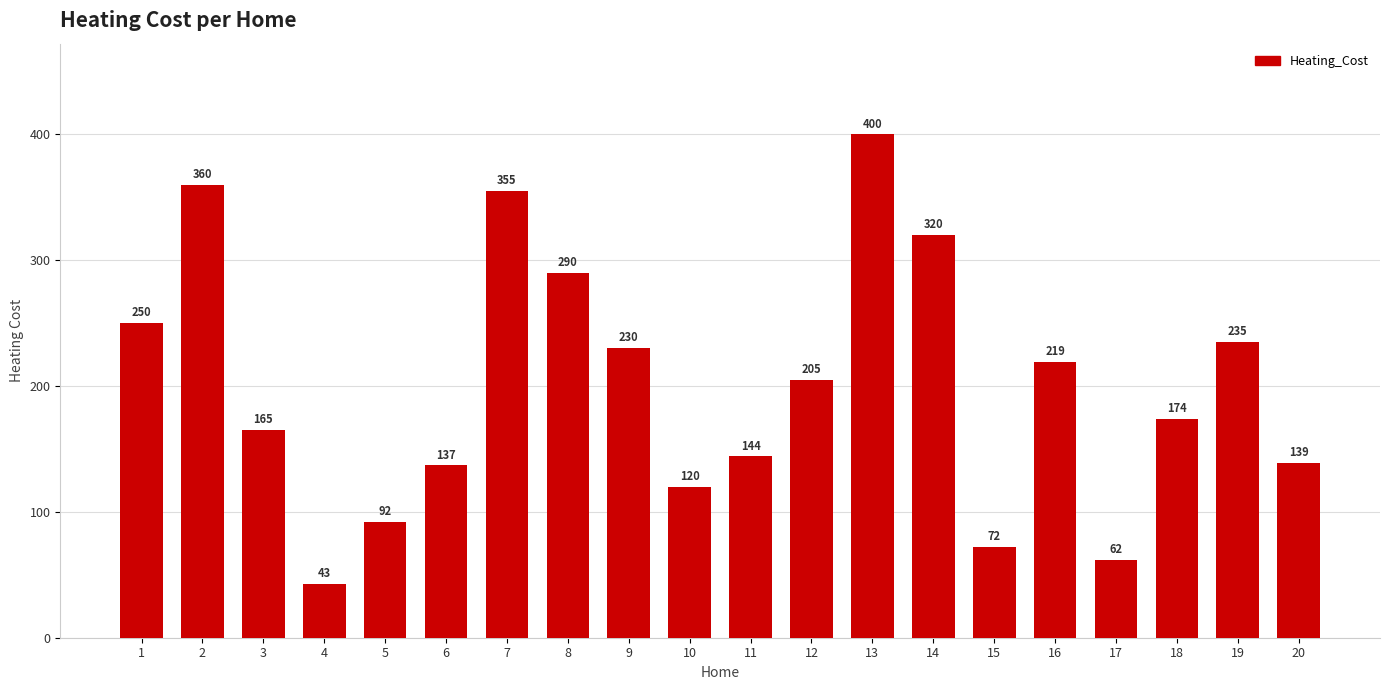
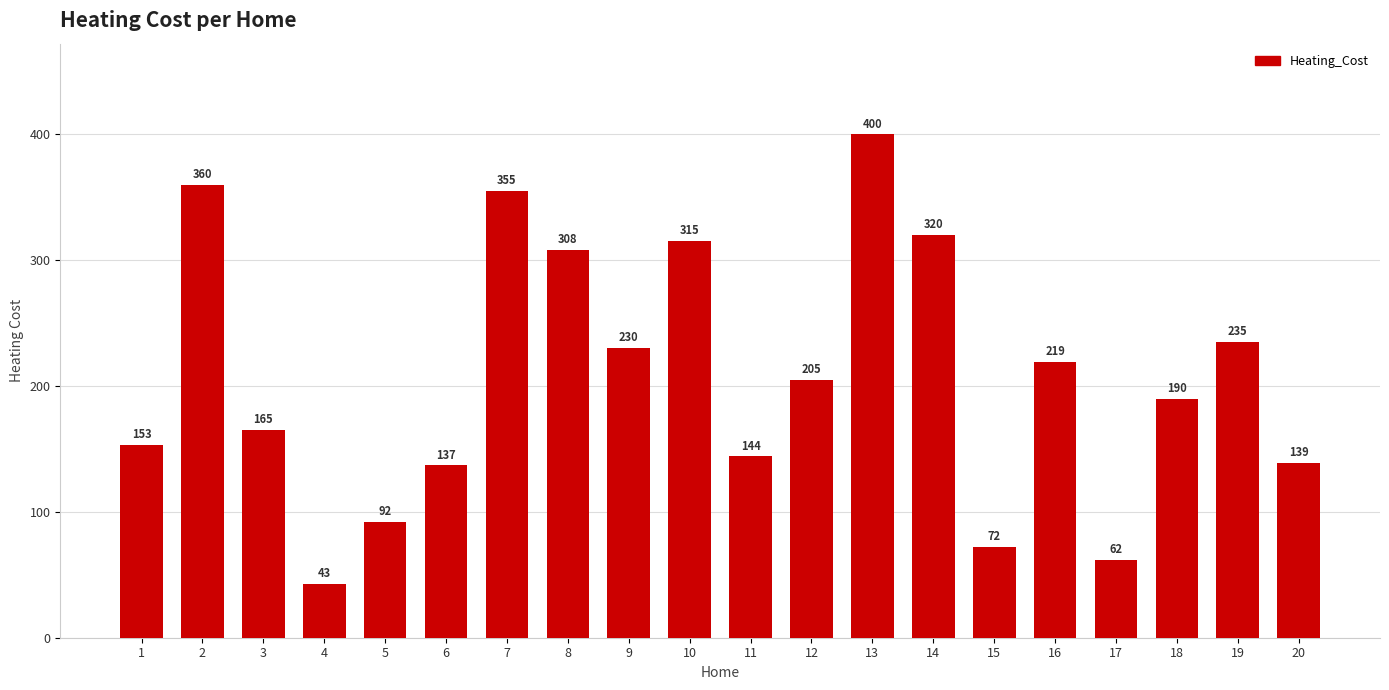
  {
-   "1": 250,
+   "1": 153,
    "2": 360,
    "3": 165,
    "4": 43,
    "5": 92,
    "6": 137,
    "7": 355,
-   "8": 290,
+   "8": 308,
    "9": 230,
-   "10": 120,
+   "10": 315,
    "11": 144,
    "12": 205,
    "13": 400,
    "14": 320,
    "15": 72,
    "16": 219,
    "17": 62,
-   "18": 174,
+   "18": 190,
    "19": 235,
    "20": 139
  }
